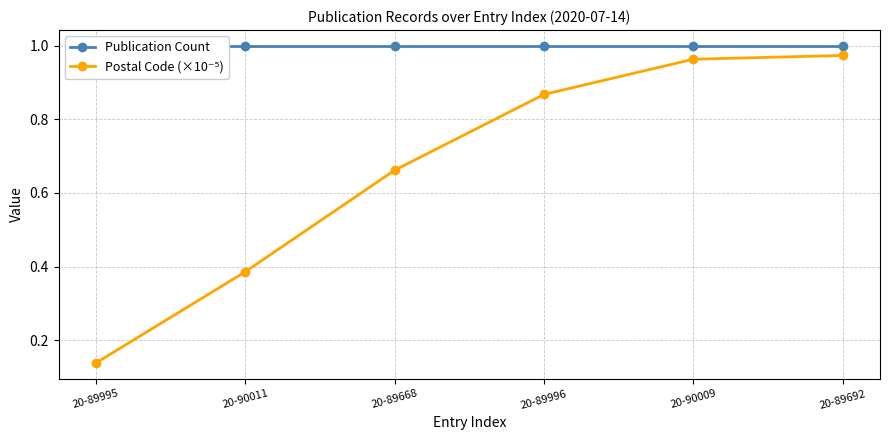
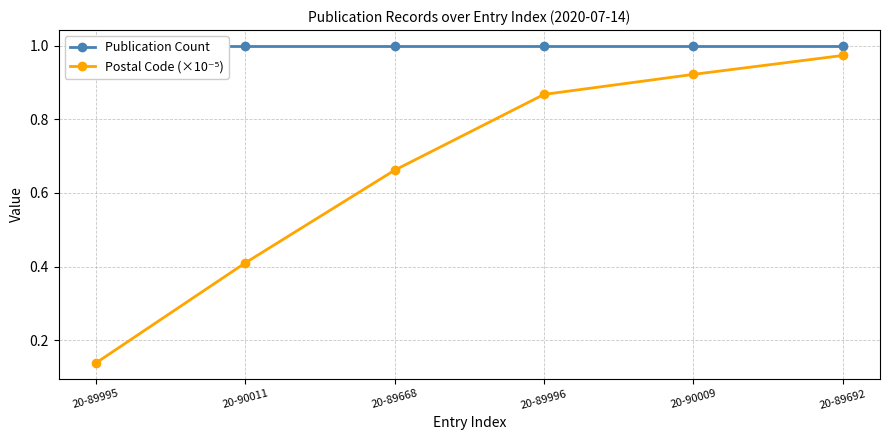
  {
    "Publication Count": {
      "20-90011": 1.00,
      "20-89668": 1.00,
      "20-89996": 1.00,
      "20-90009": 1.00,
      "20-89692": 1.00
    },
    "Postal Code (×10⁻⁵)": {
      "20-89995": 0.14,
-     "20-90011": 0.39,
+     "20-90011": 0.41,
      "20-89668": 0.66,
      "20-89996": 0.87,
-     "20-90009": 0.96,
+     "20-90009": 0.92,
      "20-89692": 0.97
    }
  }
